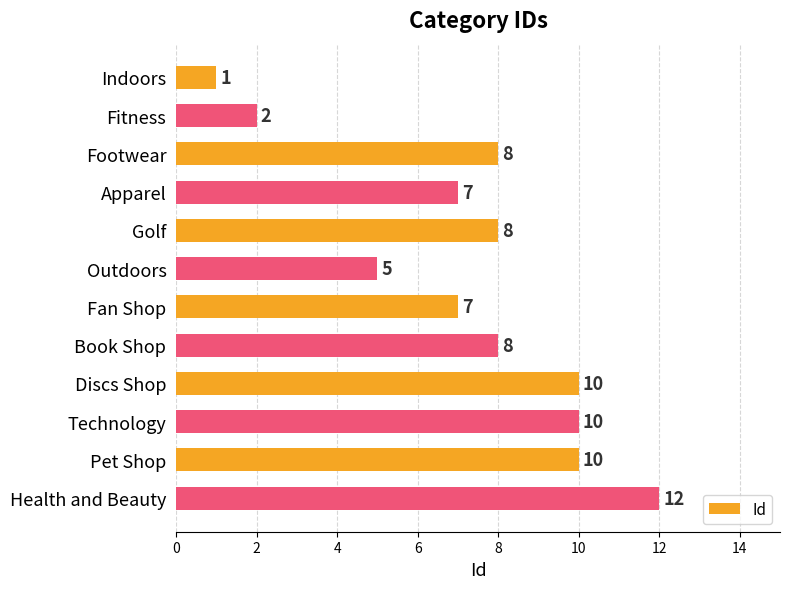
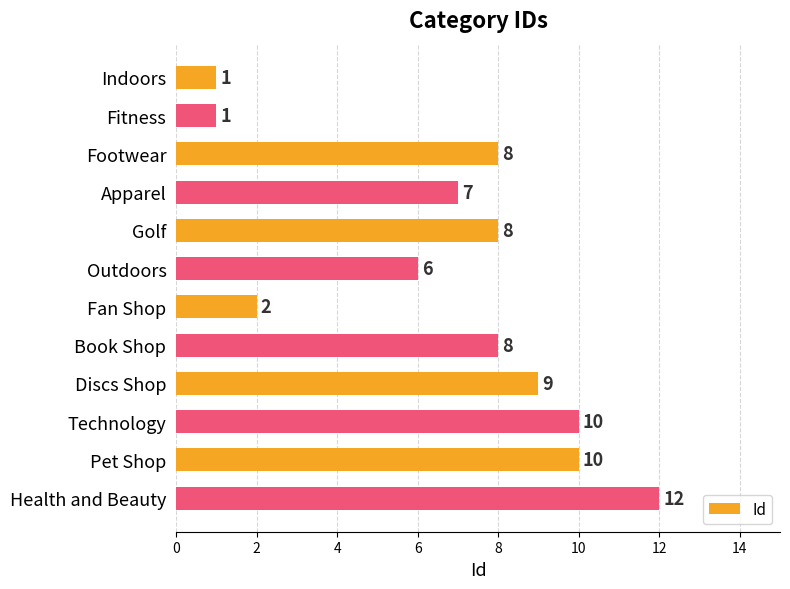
  {
    "Indoors": 1,
-   "Fitness": 2,
+   "Fitness": 1,
    "Footwear": 8,
    "Apparel": 7,
    "Golf": 8,
-   "Outdoors": 5,
-   "Fan Shop": 7,
+   "Outdoors": 6,
+   "Fan Shop": 2,
    "Book Shop": 8,
-   "Discs Shop": 10,
+   "Discs Shop": 9,
    "Technology": 10,
    "Pet Shop": 10,
    "Health and Beauty": 12
  }
